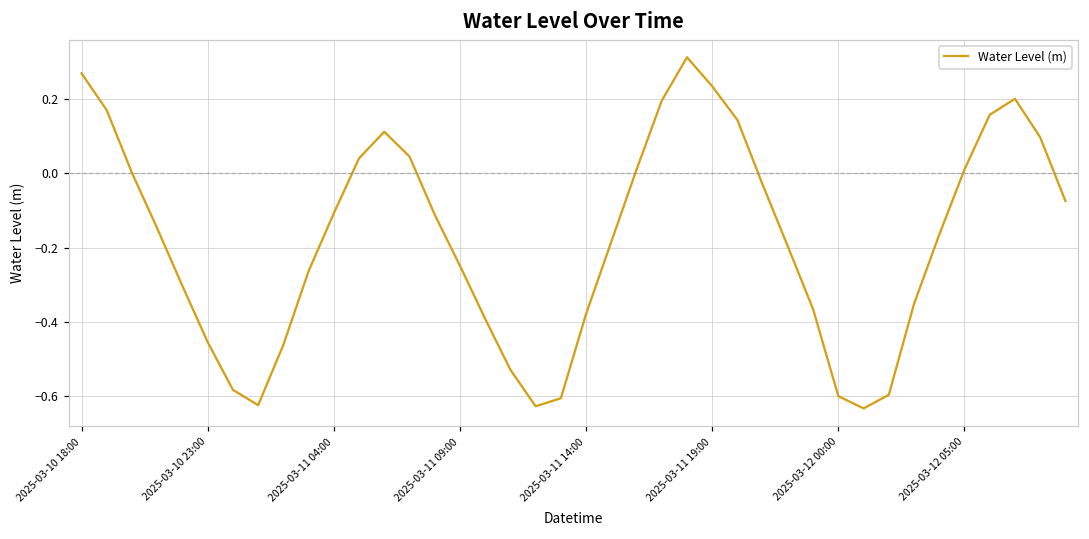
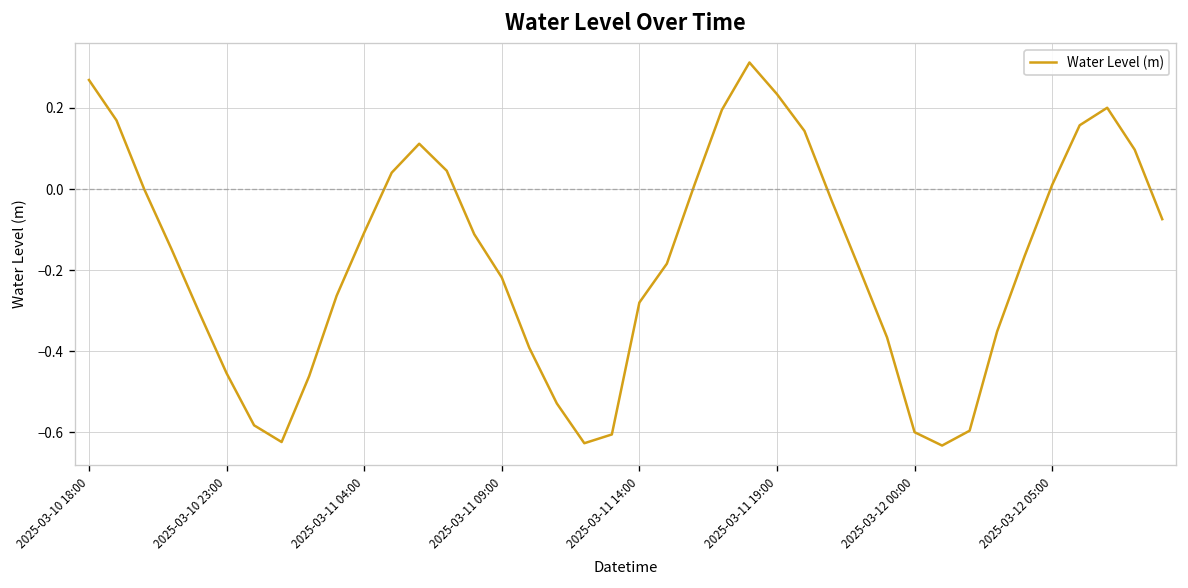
  {
    "2025-03-10 18:00": 0.27,
    "2025-03-10 23:00": -0.45,
    "2025-03-11 04:00": -0.11,
-   "2025-03-11 09:00": -0.25,
-   "2025-03-11 14:00": -0.38,
+   "2025-03-11 09:00": -0.22,
+   "2025-03-11 14:00": -0.28,
    "2025-03-11 19:00": 0.23,
    "2025-03-12 00:00": -0.60,
    "2025-03-12 05:00": 0.01
  }
